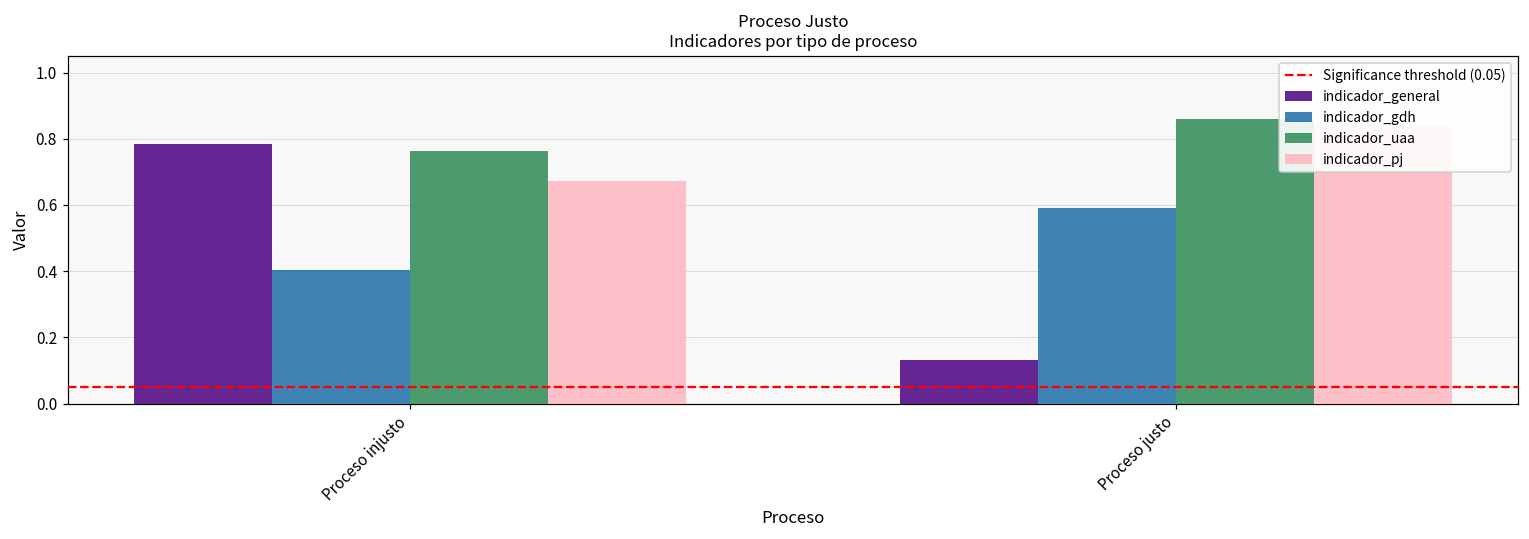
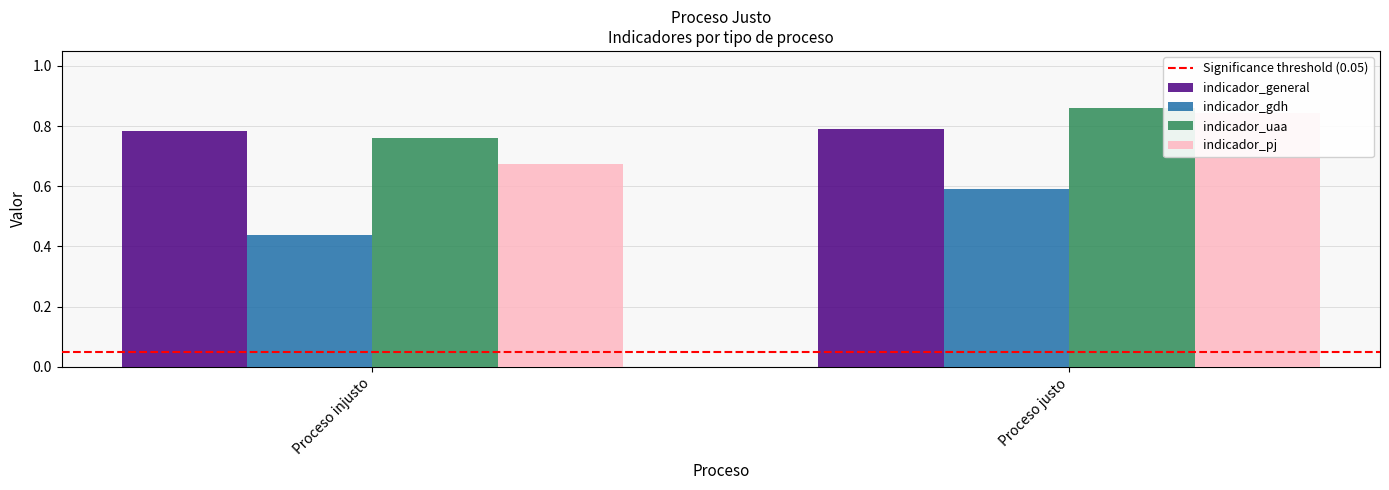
  {
    "indicador_general": {
      "Proceso injusto": 0.78,
-     "Proceso justo": 0.13
+     "Proceso justo": 0.79
    },
    "indicador_gdh": {
-     "Proceso injusto": 0.40,
+     "Proceso injusto": 0.44,
      "Proceso justo": 0.59
    },
    "indicador_uaa": {
      "Proceso injusto": 0.76,
      "Proceso justo": 0.86
    },
    "indicador_pj": {
      "Proceso injusto": 0.67
    }
  }
